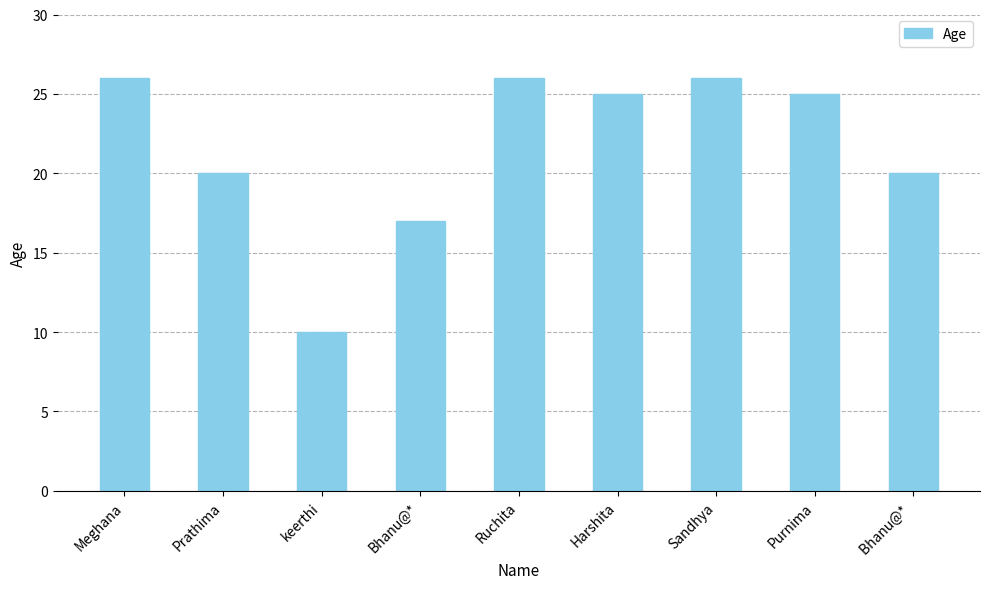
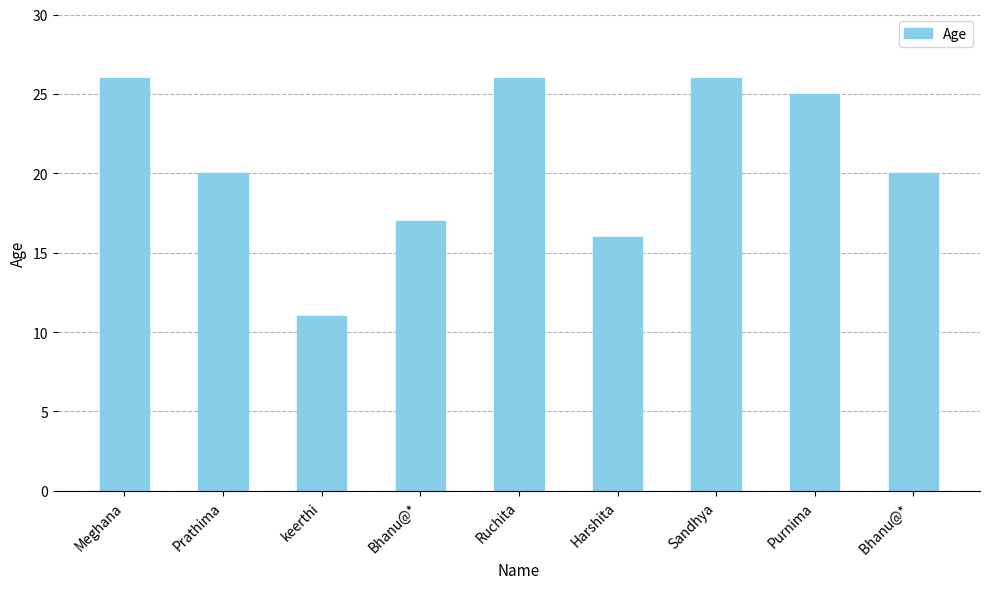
  {
    "Meghana": 26,
    "Prathima": 20,
-   "keerthi": 10,
+   "keerthi": 11,
    "Ruchita": 26,
-   "Harshita": 25,
+   "Harshita": 16,
    "Sandhya": 26,
    "Purnima": 25
  }
